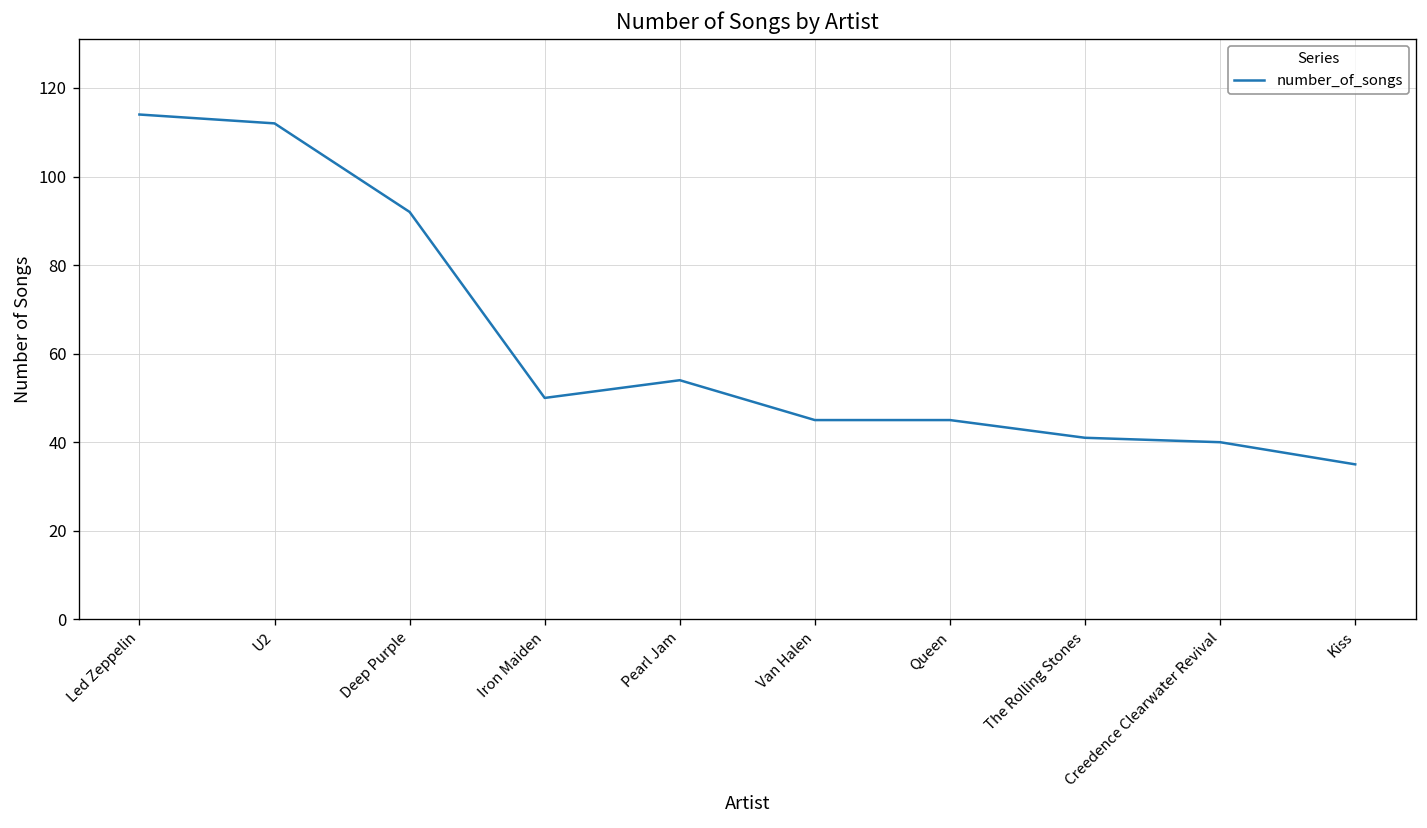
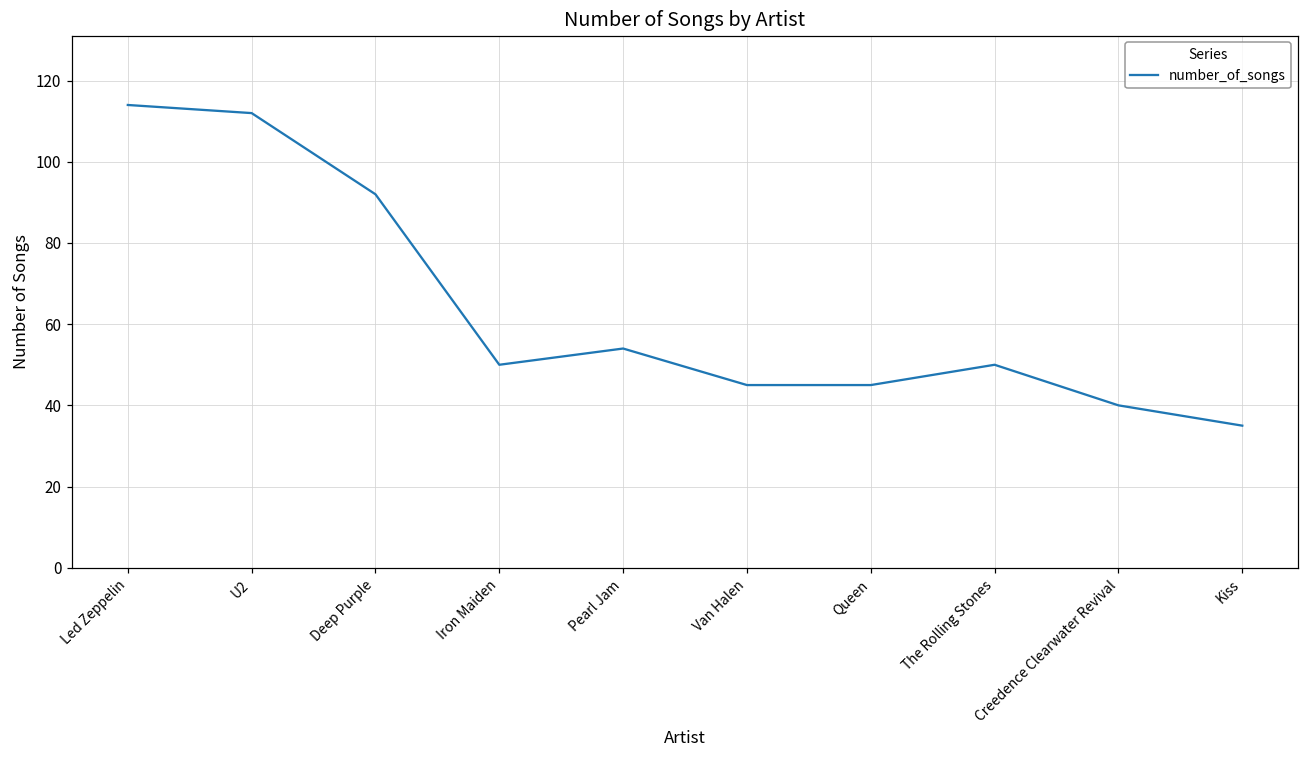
  {
    "Led Zeppelin": 114,
    "U2": 112,
    "Deep Purple": 92,
    "Iron Maiden": 50,
    "Pearl Jam": 54,
    "Van Halen": 45,
    "Queen": 45,
-   "The Rolling Stones": 41,
+   "The Rolling Stones": 50,
    "Creedence Clearwater Revival": 40,
    "Kiss": 35
  }
